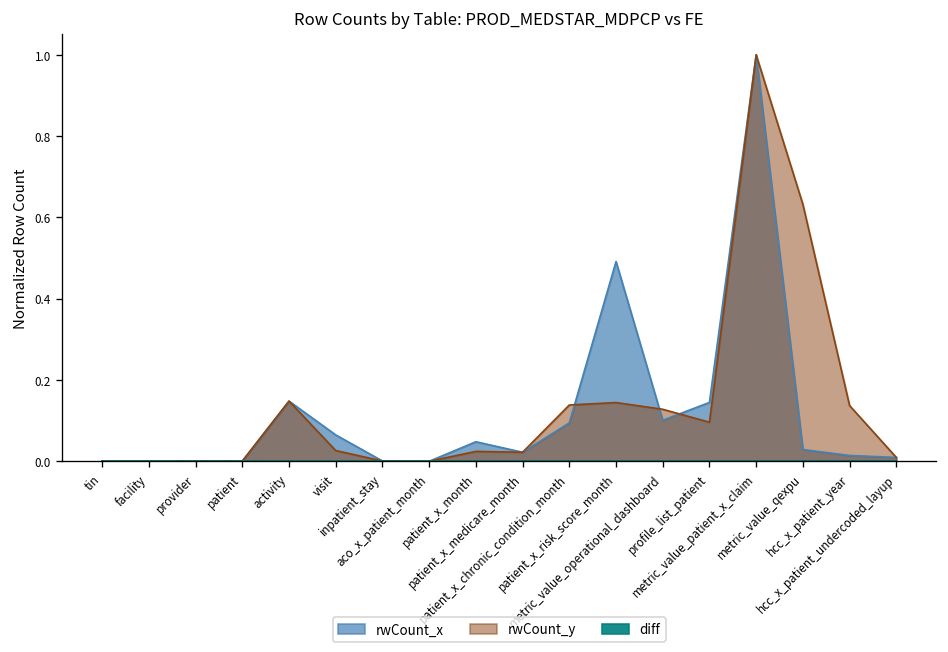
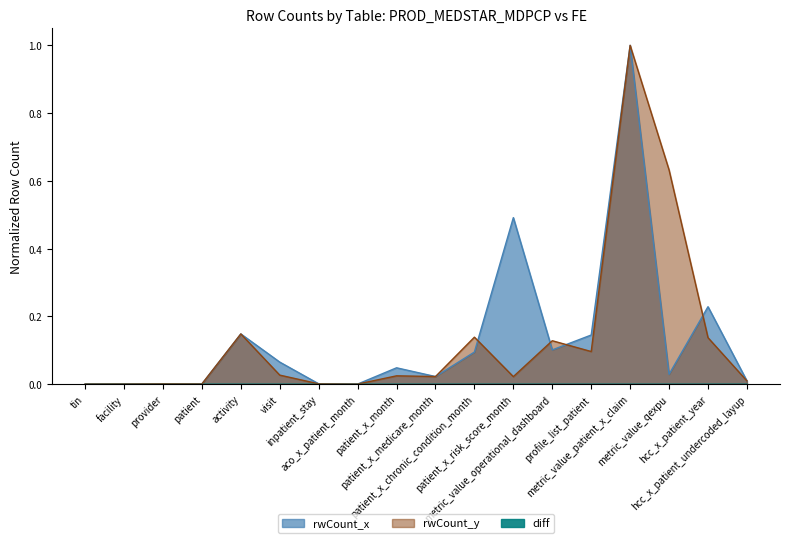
  {
    "rwCount_x": {
      "visit": 0.06,
      "patient_x_month": 0.05,
      "patient_x_chronic_condition_month": 0.09,
      "patient_x_risk_score_month": 0.49,
      "metric_value_operational_dashboard": 0.10,
      "profile_list_patient": 0.14,
      "metric_value_qexpu": 0.03,
-     "hcc_x_patient_year": 0.01
+     "hcc_x_patient_year": 0.23
    },
    "rwCount_y": {
      "visit": 0.03,
      "patient_x_month": 0.02,
      "patient_x_chronic_condition_month": 0.14,
-     "patient_x_risk_score_month": 0.14,
+     "patient_x_risk_score_month": 0.02,
      "metric_value_operational_dashboard": 0.13,
      "profile_list_patient": 0.10,
      "metric_value_qexpu": 0.63,
      "hcc_x_patient_year": 0.14
    },
    "diff": {
      "activity": 0.00,
      "visit": 0.00,
      "patient_x_month": 0.00,
      "patient_x_medicare_month": 0.00,
      "patient_x_chronic_condition_month": 0.00,
      "patient_x_risk_score_month": 0.00,
      "metric_value_operational_dashboard": 0.00,
      "profile_list_patient": 0.00,
      "metric_value_patient_x_claim": 0.00,
      "metric_value_qexpu": 0.00,
      "hcc_x_patient_year": 0.00,
      "hcc_x_patient_undercoded_layup": 0.00
    }
  }
